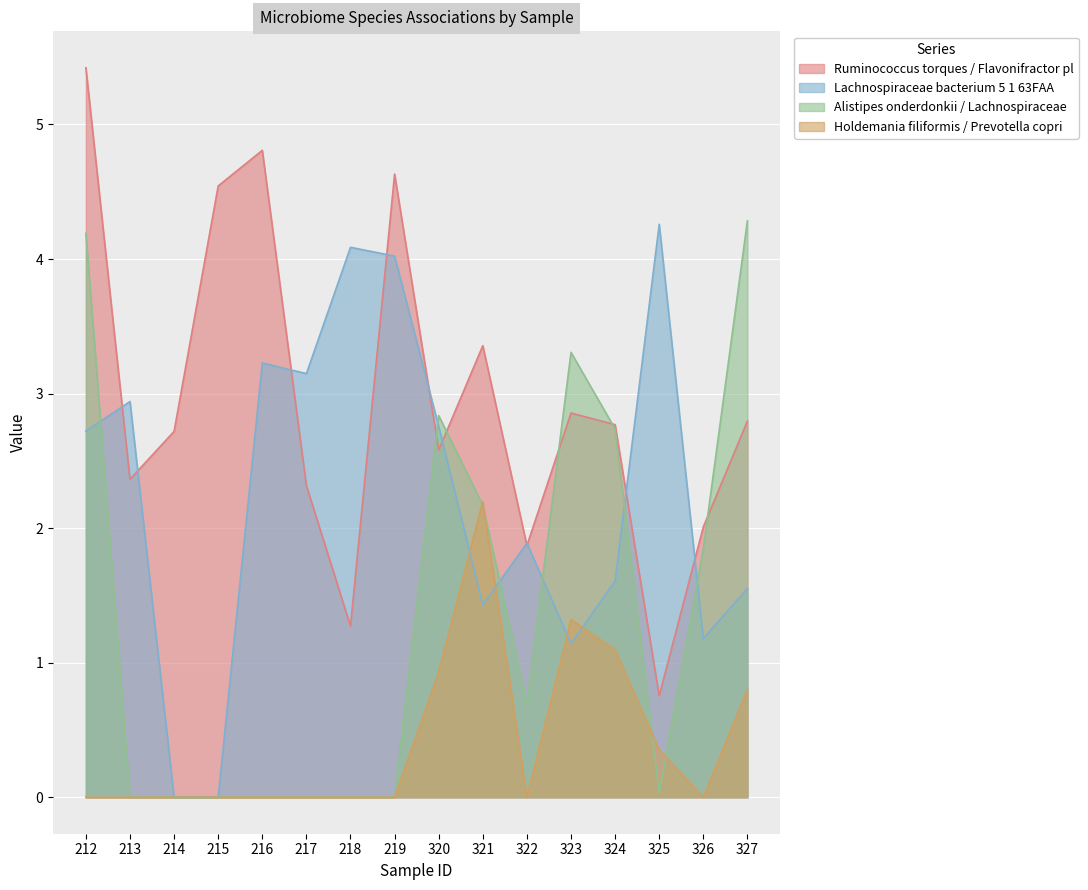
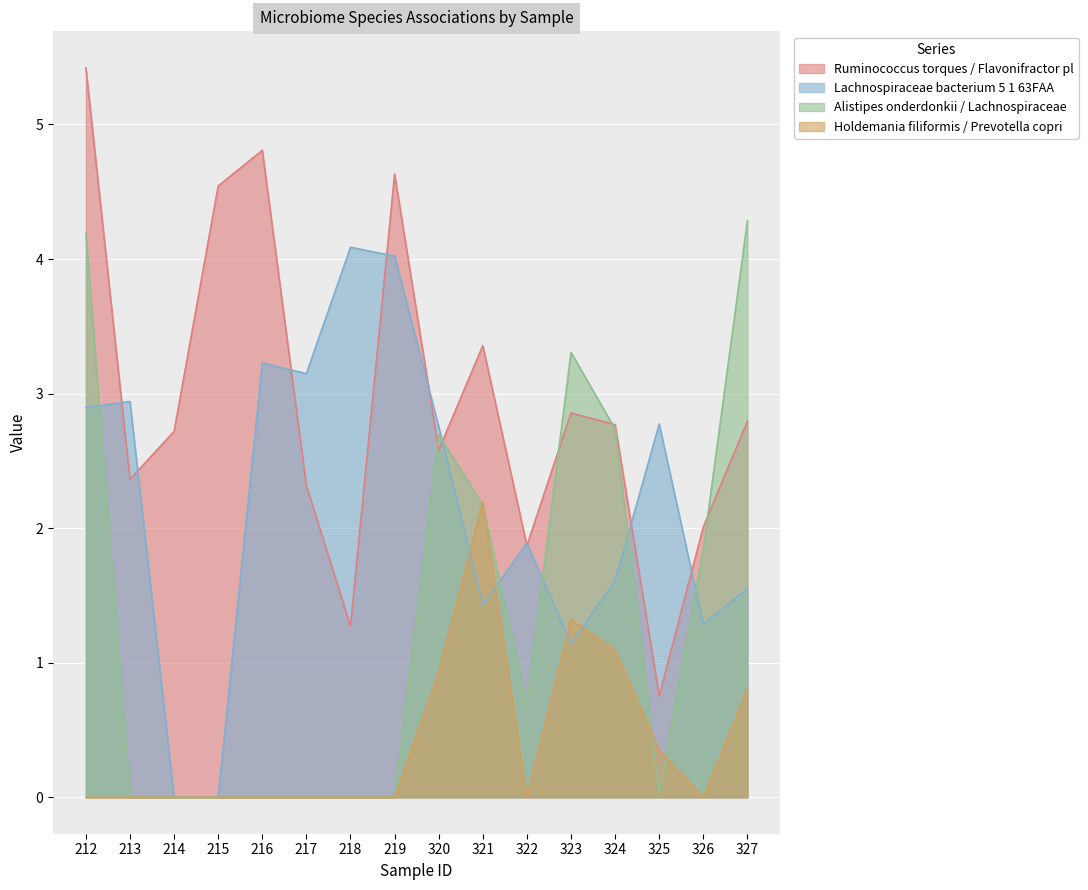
  {
    "Lachnospiraceae bacterium 5 1 63FAA": {
-     "212": 2.72,
+     "212": 2.90,
      "213": 2.94,
      "216": 3.23,
      "217": 3.15,
      "218": 4.09,
      "219": 4.02,
      "320": 2.76,
      "321": 1.43,
      "323": 1.14,
      "324": 1.61,
-     "325": 4.26,
-     "326": 1.18,
+     "325": 2.77,
+     "326": 1.28,
      "327": 1.55
    },
    "Alistipes onderdonkii / Lachnospiraceae": {
      "212": 4.19,
-     "320": 2.84,
+     "320": 2.69,
      "321": 2.17,
      "322": 0.70,
      "323": 3.31,
      "324": 2.74,
      "325": 0.03,
      "326": 1.85,
      "327": 4.28
    }
  }
